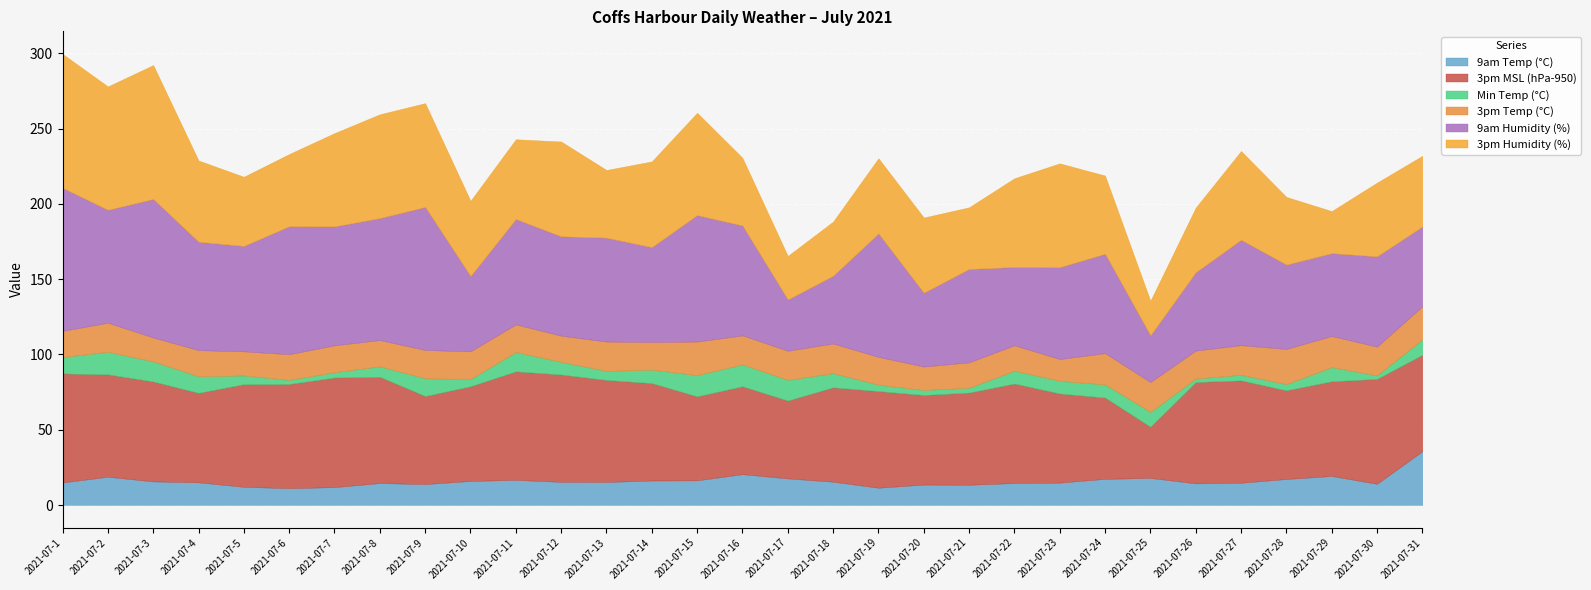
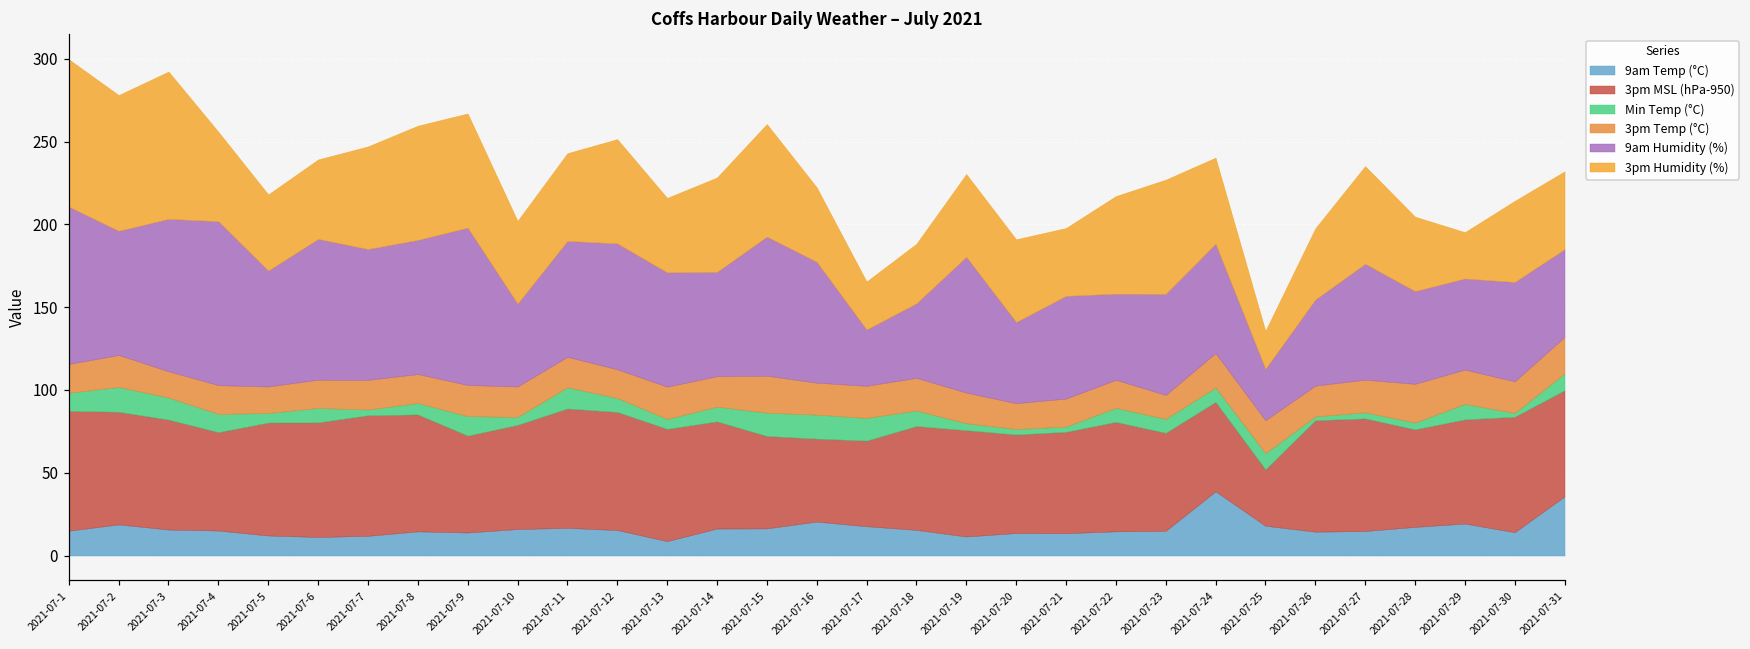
  {
    "9am Temp (°C)": {
      "2021-07-1": 15,
      "2021-07-2": 19,
      "2021-07-3": 16,
      "2021-07-4": 15,
      "2021-07-5": 12,
      "2021-07-6": 11,
      "2021-07-7": 12,
      "2021-07-8": 15,
      "2021-07-9": 14,
      "2021-07-10": 16,
      "2021-07-11": 17,
      "2021-07-12": 15,
-     "2021-07-13": 15,
+     "2021-07-13": 9,
      "2021-07-14": 16,
      "2021-07-15": 16,
      "2021-07-16": 21,
      "2021-07-17": 18,
      "2021-07-18": 16,
      "2021-07-19": 12,
      "2021-07-20": 14,
      "2021-07-21": 14,
      "2021-07-22": 15,
      "2021-07-23": 15,
-     "2021-07-24": 17,
+     "2021-07-24": 39,
      "2021-07-25": 18,
      "2021-07-26": 14,
      "2021-07-27": 15,
      "2021-07-28": 17,
      "2021-07-29": 19,
      "2021-07-30": 14,
      "2021-07-31": 36
    },
    "3pm MSL (hPa-950)": {
      "2021-07-1": 72,
      "2021-07-2": 68,
      "2021-07-3": 66,
      "2021-07-4": 59,
      "2021-07-5": 68,
      "2021-07-6": 69,
      "2021-07-7": 73,
      "2021-07-8": 71,
      "2021-07-9": 59,
      "2021-07-10": 63,
      "2021-07-11": 72,
      "2021-07-12": 71,
      "2021-07-13": 68,
      "2021-07-14": 65,
      "2021-07-15": 56,
-     "2021-07-16": 58,
+     "2021-07-16": 50,
      "2021-07-17": 52,
      "2021-07-18": 63,
      "2021-07-19": 64,
      "2021-07-20": 59,
      "2021-07-21": 61,
      "2021-07-22": 66,
      "2021-07-23": 59,
      "2021-07-24": 54,
      "2021-07-25": 34,
      "2021-07-26": 67,
      "2021-07-27": 68,
      "2021-07-28": 59,
      "2021-07-29": 63,
      "2021-07-30": 70,
      "2021-07-31": 64
    },
    "Min Temp (°C)": {
      "2021-07-1": 11,
      "2021-07-2": 15,
      "2021-07-3": 13,
      "2021-07-4": 11,
      "2021-07-5": 6,
-     "2021-07-6": 3,
+     "2021-07-6": 9,
      "2021-07-7": 4,
      "2021-07-8": 7,
      "2021-07-9": 12,
      "2021-07-10": 5,
      "2021-07-11": 13,
      "2021-07-12": 8,
      "2021-07-13": 6,
      "2021-07-14": 9,
      "2021-07-15": 14,
      "2021-07-16": 15,
      "2021-07-17": 14,
      "2021-07-18": 9,
      "2021-07-19": 4,
      "2021-07-20": 3,
      "2021-07-21": 3,
      "2021-07-22": 9,
      "2021-07-23": 8,
      "2021-07-24": 9,
      "2021-07-25": 10,
      "2021-07-26": 2,
      "2021-07-27": 4,
      "2021-07-28": 4,
      "2021-07-29": 9,
      "2021-07-30": 2,
      "2021-07-31": 10
    },
    "9am Humidity (%)": {
      "2021-07-1": 95,
      "2021-07-2": 75,
      "2021-07-3": 92,
-     "2021-07-4": 72,
+     "2021-07-4": 99,
      "2021-07-5": 70,
      "2021-07-6": 85,
      "2021-07-7": 79,
      "2021-07-8": 81,
      "2021-07-9": 95,
      "2021-07-10": 50,
      "2021-07-11": 70,
-     "2021-07-12": 66,
+     "2021-07-12": 76,
      "2021-07-13": 69,
      "2021-07-14": 63,
      "2021-07-15": 84,
      "2021-07-16": 73,
      "2021-07-17": 34,
      "2021-07-18": 45,
      "2021-07-19": 82,
      "2021-07-20": 49,
      "2021-07-21": 62,
      "2021-07-22": 52,
      "2021-07-23": 61,
      "2021-07-24": 66,
      "2021-07-25": 31,
      "2021-07-26": 52,
      "2021-07-27": 70,
      "2021-07-28": 56,
      "2021-07-29": 55,
      "2021-07-30": 60,
      "2021-07-31": 53
    }
  }
